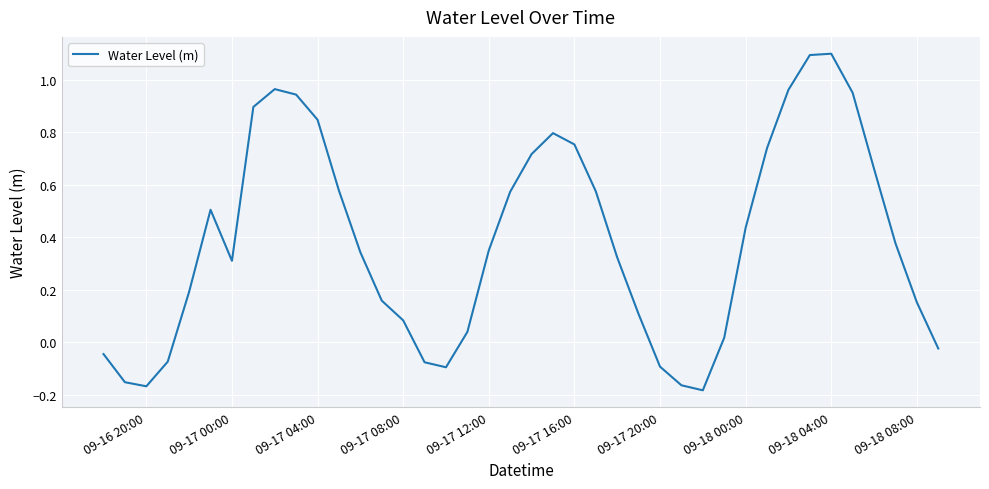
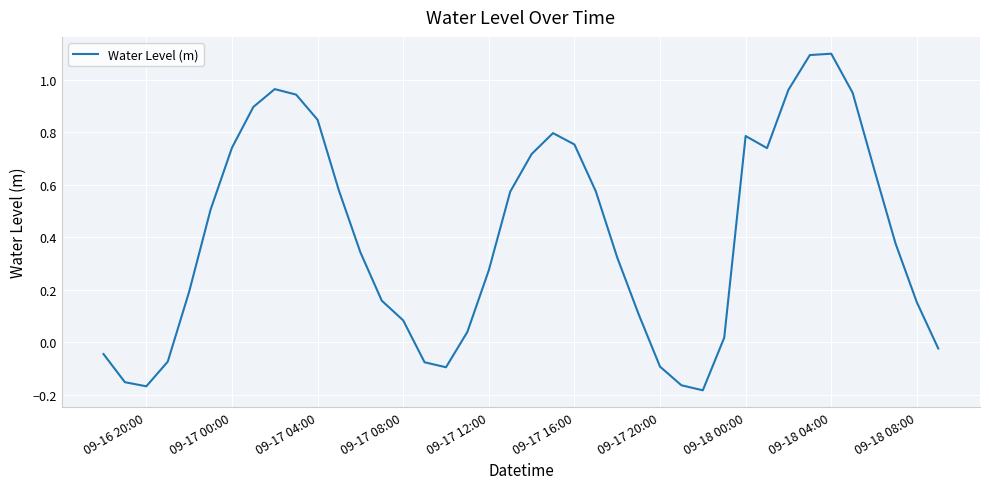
  {
    "09-16 20:00": -0.17,
-   "09-17 00:00": 0.31,
+   "09-17 00:00": 0.74,
    "09-17 04:00": 0.85,
    "09-17 08:00": 0.08,
-   "09-17 12:00": 0.35,
+   "09-17 12:00": 0.27,
    "09-17 16:00": 0.75,
    "09-17 20:00": -0.09,
-   "09-18 00:00": 0.44,
+   "09-18 00:00": 0.79,
    "09-18 04:00": 1.10,
    "09-18 08:00": 0.15
  }
